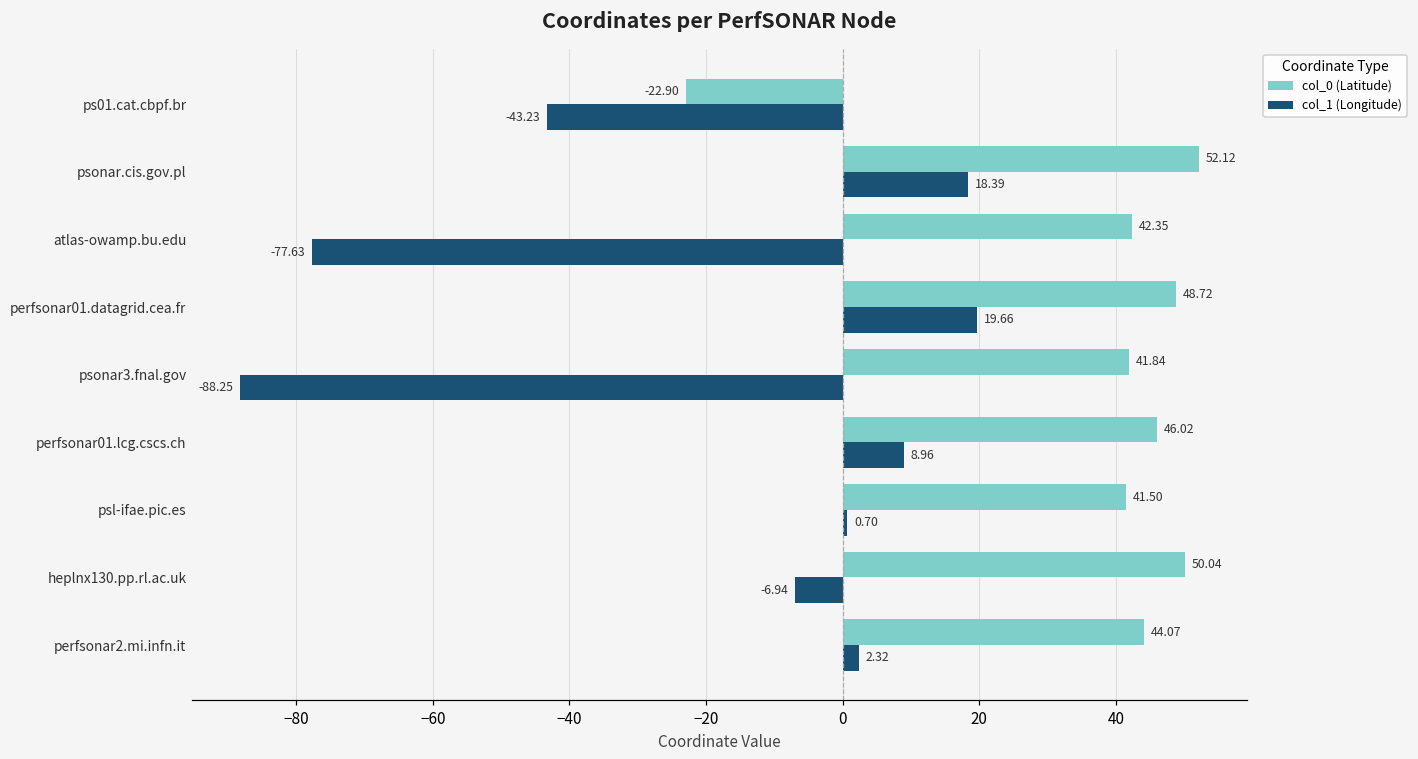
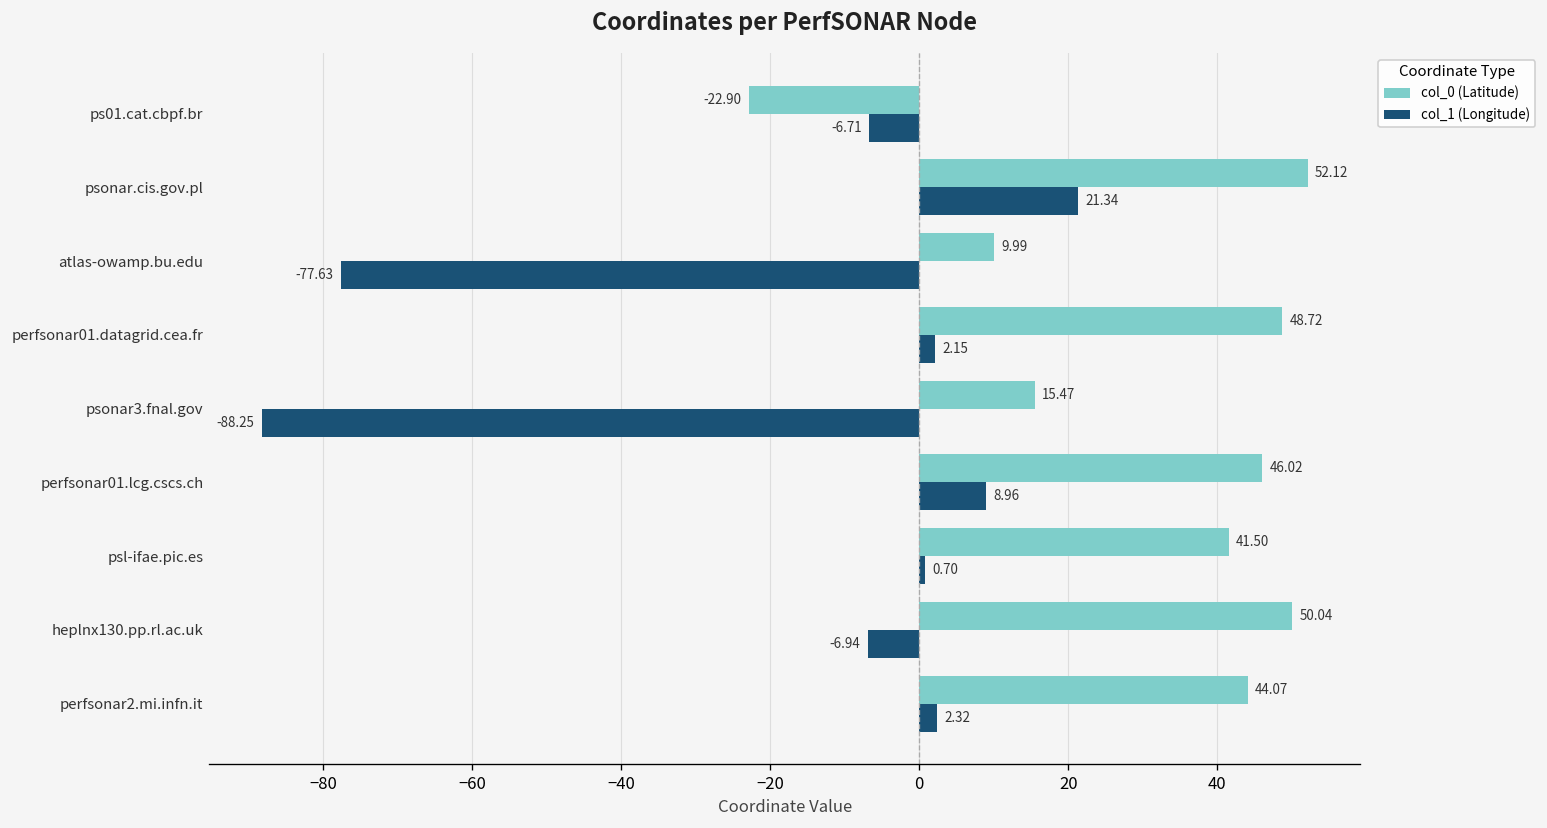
  {
    "col_0 (Latitude)": {
      "ps01.cat.cbpf.br": -22.90,
      "psonar.cis.gov.pl": 52.12,
-     "atlas-owamp.bu.edu": 42.35,
+     "atlas-owamp.bu.edu": 9.99,
      "perfsonar01.datagrid.cea.fr": 48.72,
-     "psonar3.fnal.gov": 41.84,
+     "psonar3.fnal.gov": 15.47,
      "perfsonar01.lcg.cscs.ch": 46.02,
      "psl-ifae.pic.es": 41.50,
      "heplnx130.pp.rl.ac.uk": 50.04,
      "perfsonar2.mi.infn.it": 44.07
    },
    "col_1 (Longitude)": {
-     "ps01.cat.cbpf.br": -43.23,
-     "psonar.cis.gov.pl": 18.39,
+     "ps01.cat.cbpf.br": -6.71,
+     "psonar.cis.gov.pl": 21.34,
      "atlas-owamp.bu.edu": -77.63,
-     "perfsonar01.datagrid.cea.fr": 19.66,
+     "perfsonar01.datagrid.cea.fr": 2.15,
      "psonar3.fnal.gov": -88.25,
      "perfsonar01.lcg.cscs.ch": 8.96,
      "psl-ifae.pic.es": 0.70,
      "heplnx130.pp.rl.ac.uk": -6.94,
      "perfsonar2.mi.infn.it": 2.32
    }
  }
